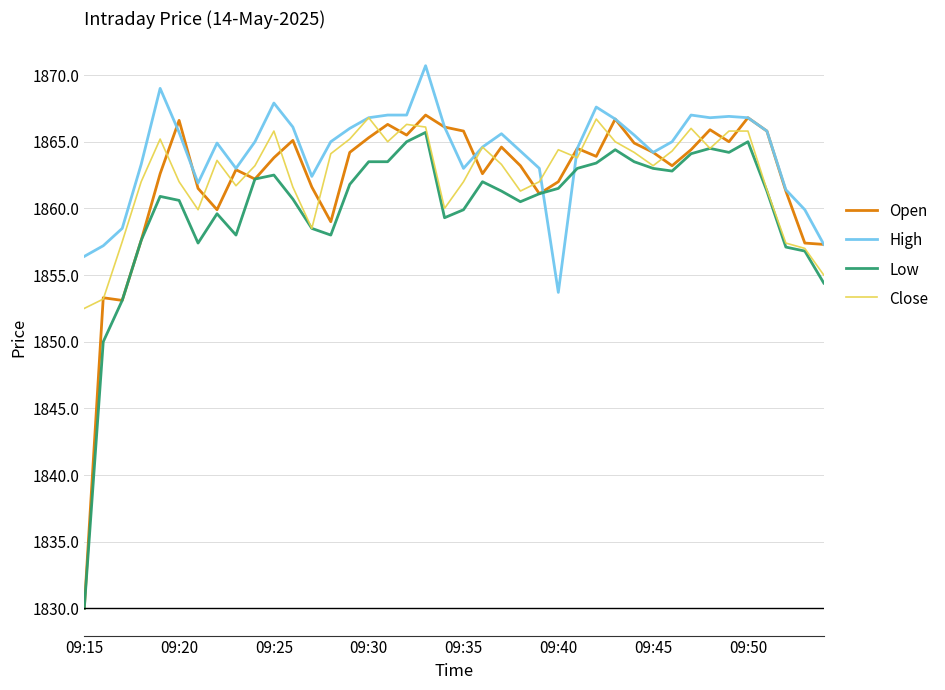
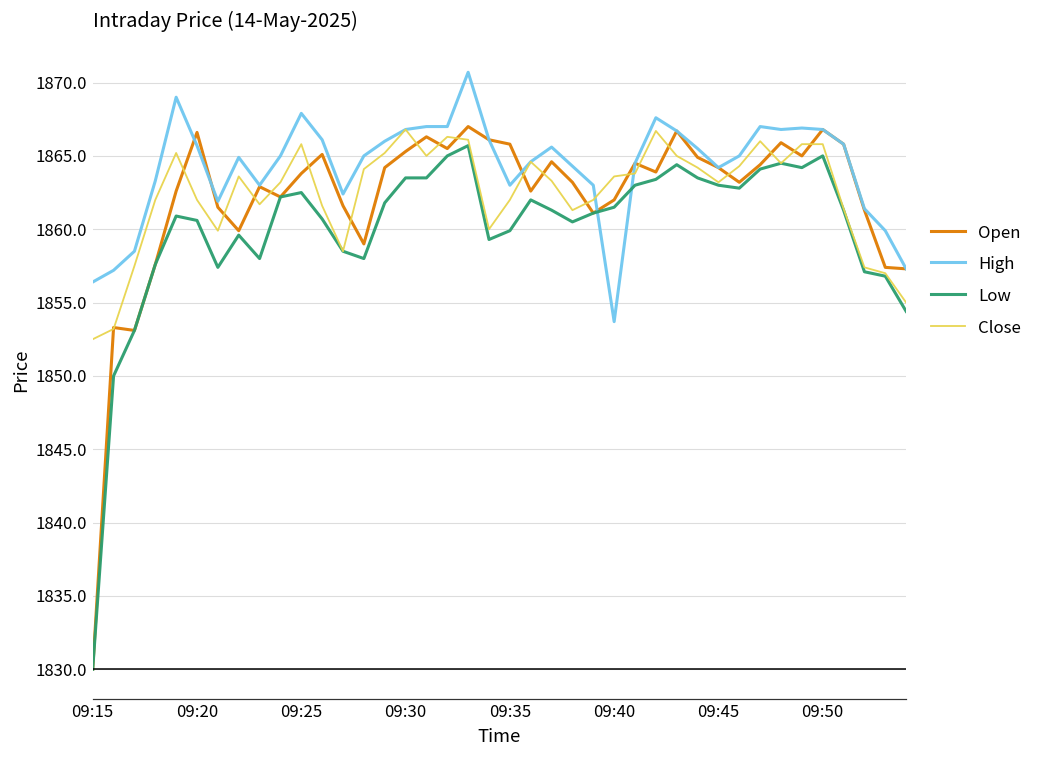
  {
    "Open": {
      "09:20": 1866.6,
      "09:25": 1863.8,
      "09:30": 1865.3,
      "09:35": 1865.8,
      "09:40": 1862.0
    },
    "High": {
      "09:15": 1856.4,
      "09:20": 1865.7,
      "09:25": 1867.9,
      "09:35": 1863.0,
      "09:40": 1853.7
    },
    "Low": {
      "09:20": 1860.6,
      "09:25": 1862.5,
      "09:30": 1863.5,
      "09:35": 1859.9,
      "09:40": 1861.5,
      "09:45": 1863.0,
      "09:50": 1865.0
    },
    "Close": {
      "09:15": 1852.5,
      "09:20": 1862.0,
      "09:25": 1865.8,
      "09:35": 1862.0,
-     "09:40": 1864.4,
+     "09:40": 1863.6,
      "09:45": 1863.2,
      "09:50": 1865.8
    }
  }
